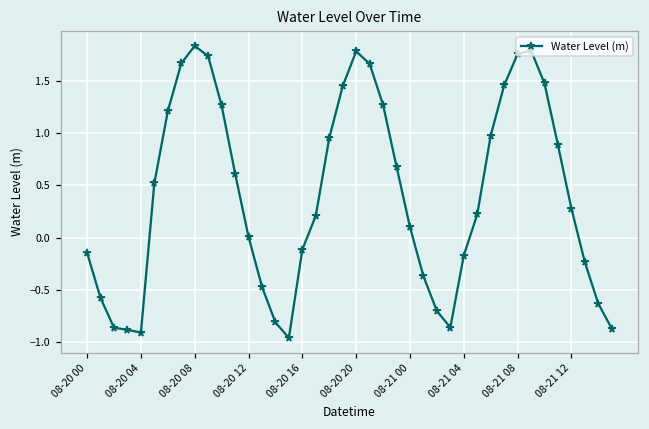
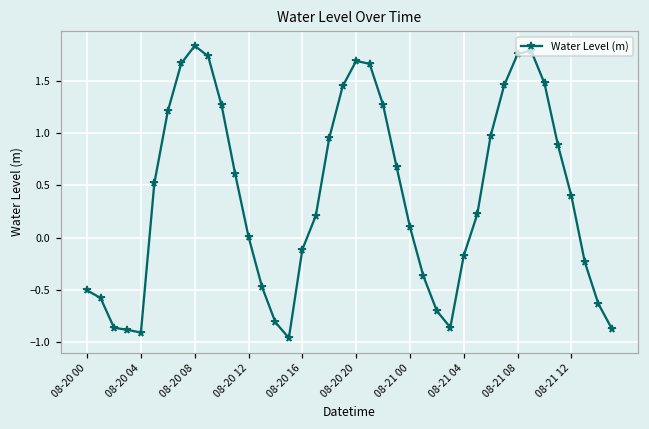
  {
-   "08-20 00": -0.1,
+   "08-20 00": -0.5,
    "08-20 04": -0.9,
    "08-20 08": 1.8,
    "08-20 12": 0.0,
    "08-20 16": -0.1,
-   "08-20 20": 1.8,
+   "08-20 20": 1.7,
    "08-21 00": 0.1,
    "08-21 04": -0.2,
-   "08-21 12": 0.3
+   "08-21 12": 0.4
  }
